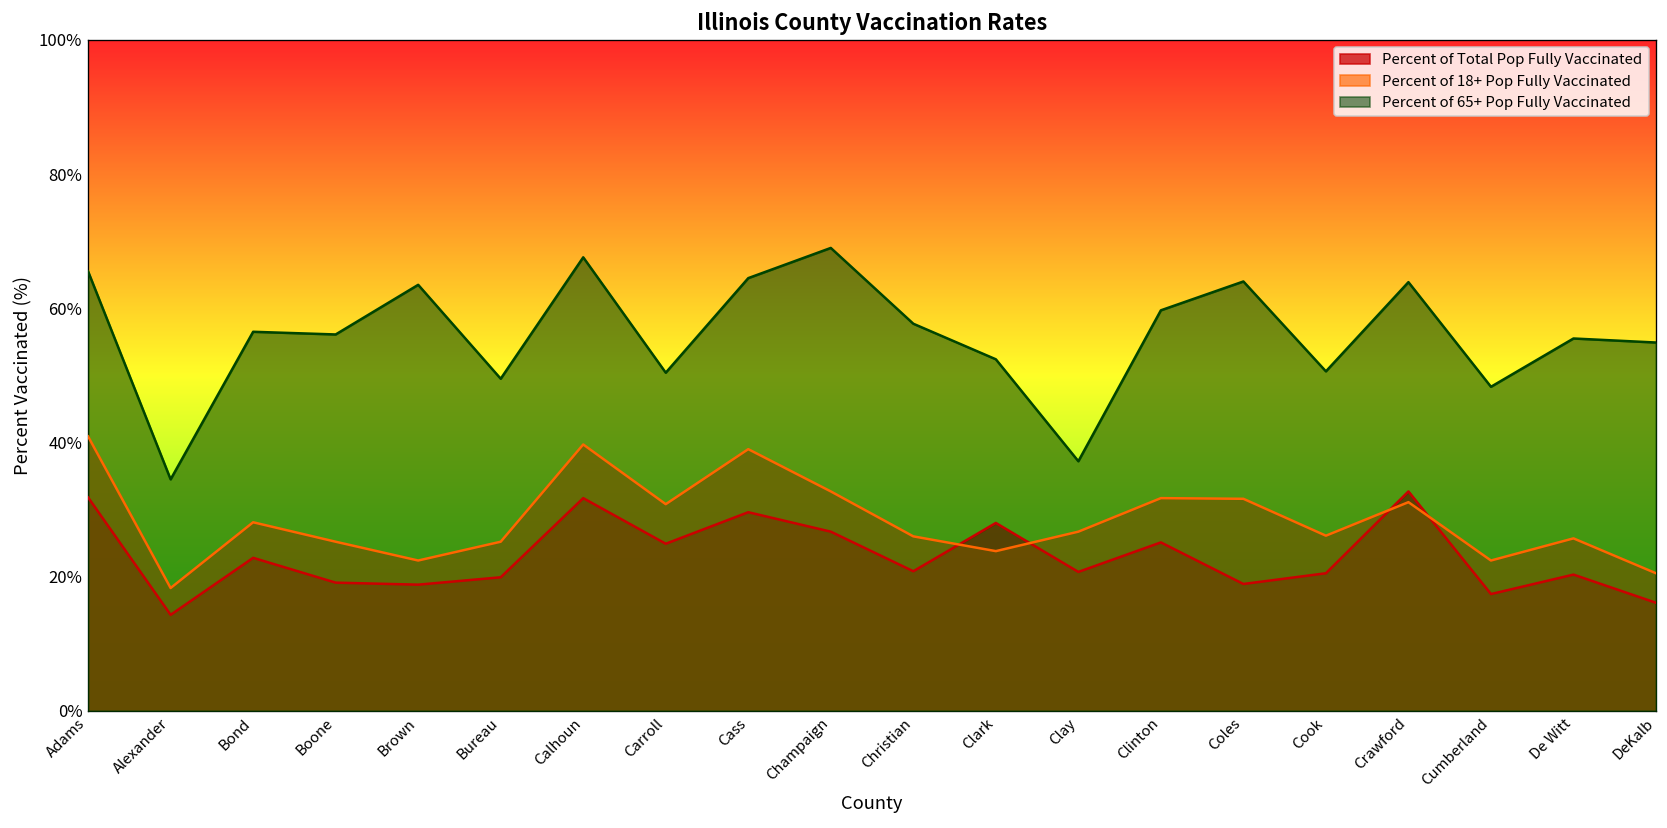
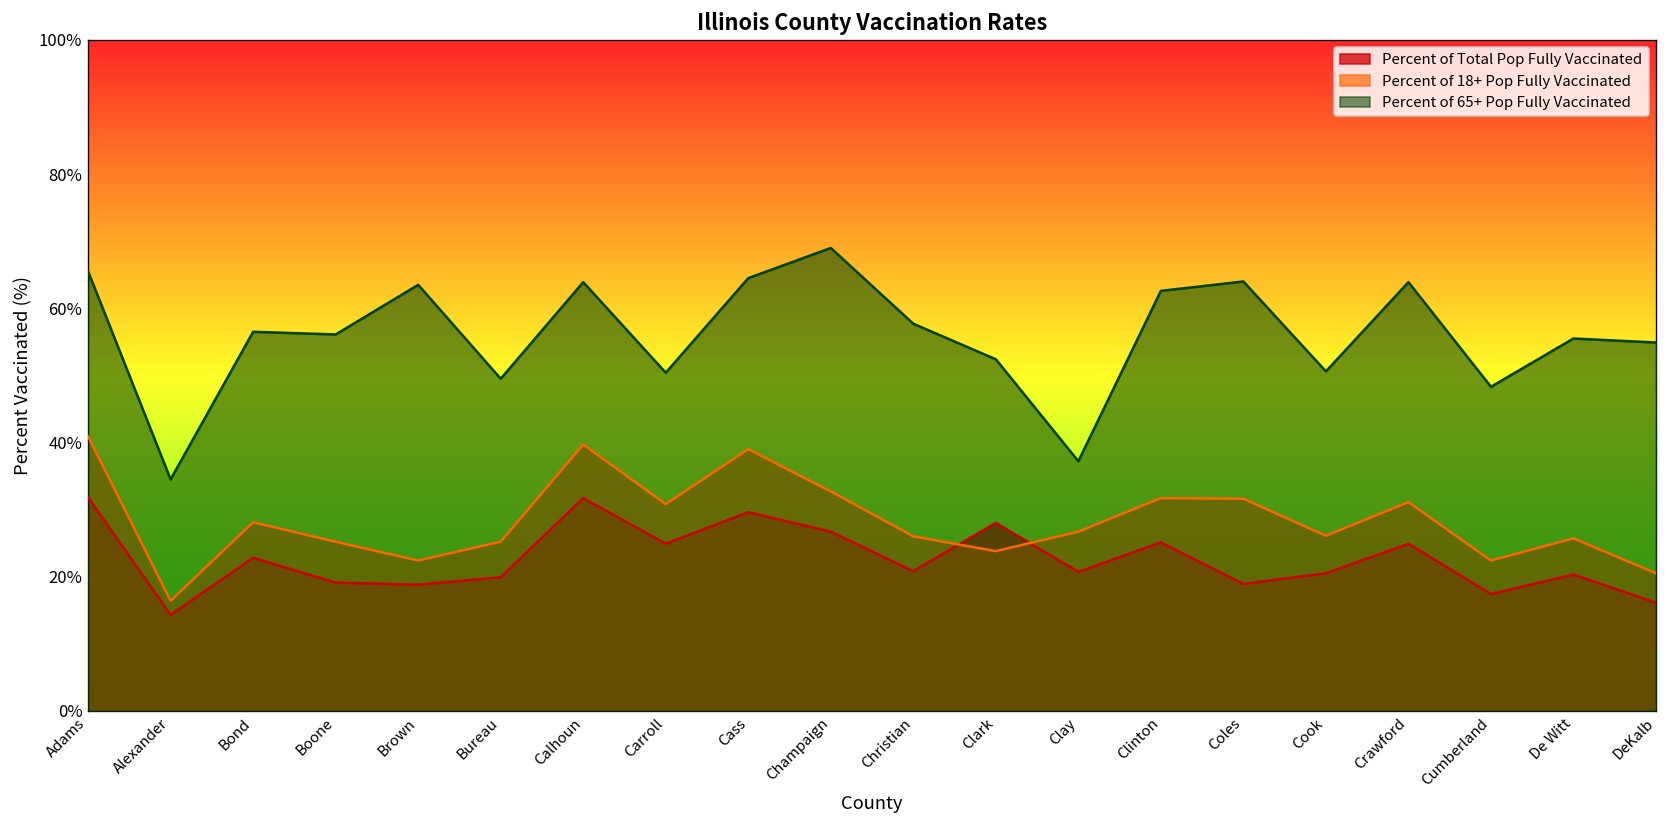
  {
    "Percent of Total Pop Fully Vaccinated": {
      "Adams": "32%",
      "Alexander": "14%",
      "Bond": "23%",
      "Boone": "19%",
      "Brown": "19%",
      "Bureau": "20%",
      "Calhoun": "32%",
      "Carroll": "25%",
      "Cass": "30%",
      "Champaign": "27%",
      "Christian": "21%",
      "Clark": "28%",
      "Clay": "21%",
      "Clinton": "25%",
      "Coles": "19%",
      "Cook": "21%",
-     "Crawford": "33%",
+     "Crawford": "25%",
      "Cumberland": "17%",
      "De Witt": "20%",
      "DeKalb": "16%"
    },
    "Percent of 18+ Pop Fully Vaccinated": {
      "Adams": "41%",
-     "Alexander": "18%",
+     "Alexander": "16%",
      "Bond": "28%",
      "Boone": "25%",
      "Brown": "22%",
      "Bureau": "25%",
      "Calhoun": "40%",
      "Carroll": "31%",
      "Cass": "39%",
      "Champaign": "33%",
      "Christian": "26%",
      "Clark": "24%",
      "Clay": "27%",
      "Clinton": "32%",
      "Coles": "32%",
      "Cook": "26%",
      "Crawford": "31%",
      "Cumberland": "22%",
      "De Witt": "26%",
      "DeKalb": "21%"
    },
    "Percent of 65+ Pop Fully Vaccinated": {
      "Adams": "66%",
      "Alexander": "35%",
      "Bond": "57%",
      "Boone": "56%",
      "Brown": "64%",
      "Bureau": "50%",
-     "Calhoun": "68%",
+     "Calhoun": "64%",
      "Carroll": "50%",
      "Cass": "65%",
      "Champaign": "69%",
      "Christian": "58%",
      "Clark": "52%",
      "Clay": "37%",
-     "Clinton": "60%",
+     "Clinton": "63%",
      "Coles": "64%",
      "Cook": "51%",
      "Crawford": "64%",
      "Cumberland": "48%",
      "De Witt": "56%",
      "DeKalb": "55%"
    }
  }
